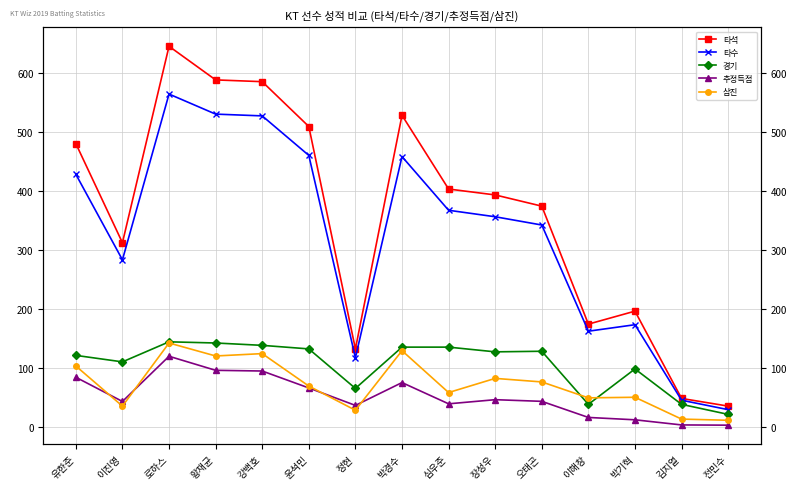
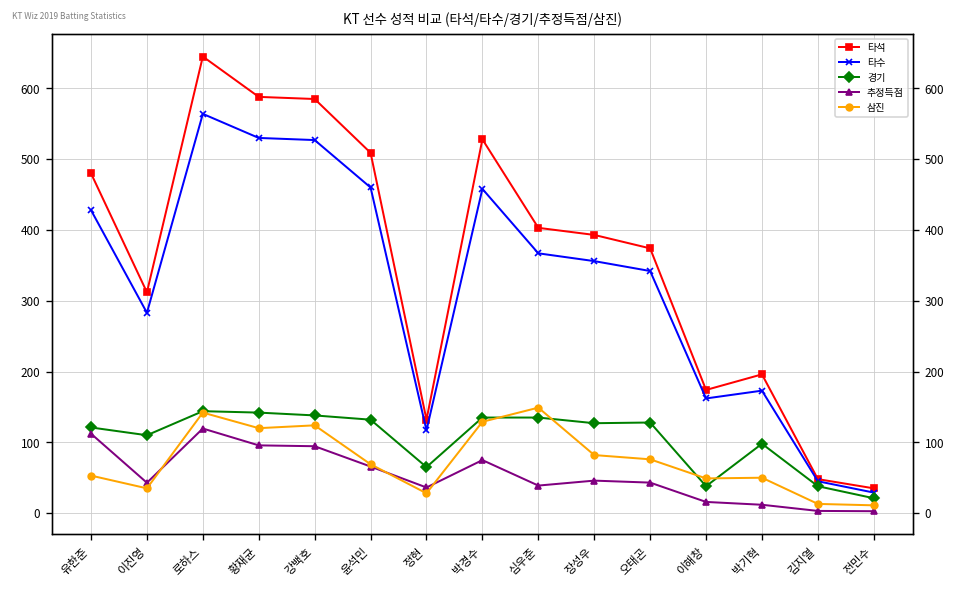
  {
    "타석": {
      "유한준": 480,
      "이진영": 310,
      "로하스": 650,
      "황재균": 590,
      "강백호": 590,
      "윤석민": 510,
      "정현": 130,
      "박경수": 530,
      "심우준": 400,
      "장성우": 390,
      "오태곤": 370,
      "이해창": 170,
      "박기혁": 200,
      "전민수": 40
    },
    "타수": {
      "유한준": 430,
      "이진영": 280,
      "로하스": 560,
      "황재균": 530,
      "강백호": 530,
      "윤석민": 460,
      "정현": 120,
      "박경수": 460,
      "심우준": 370,
      "장성우": 360,
      "오태곤": 340,
      "이해창": 160,
      "박기혁": 170,
      "전민수": 30
    },
    "경기": {
      "유한준": 120,
      "이진영": 110,
      "황재균": 140,
      "강백호": 140,
      "윤석민": 130,
      "정현": 70,
      "박경수": 140,
      "심우준": 140,
      "장성우": 130,
      "오태곤": 130,
      "이해창": 40,
      "박기혁": 100,
      "김지열": 40,
      "전민수": 20
    },
    "추정득점": {
-     "유한준": 80,
+     "유한준": 110,
      "이진영": 40,
      "로하스": 120,
      "황재균": 100,
      "강백호": 90,
      "정현": 40,
      "박경수": 70,
      "심우준": 40,
      "장성우": 50,
      "오태곤": 40,
      "이해창": 20,
      "박기혁": 10,
      "김지열": 0,
      "전민수": 0
    },
    "삼진": {
-     "유한준": 100,
+     "유한준": 50,
      "이진영": 40,
      "황재균": 120,
      "강백호": 120,
      "정현": 30,
      "박경수": 130,
-     "심우준": 60,
+     "심우준": 150,
      "장성우": 80,
      "오태곤": 80,
      "이해창": 50,
      "박기혁": 50,
      "김지열": 10,
      "전민수": 10
    }
  }
